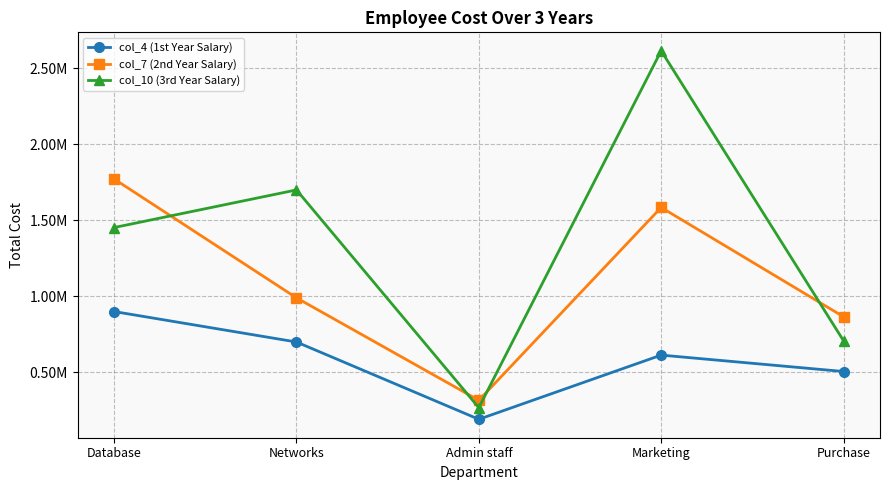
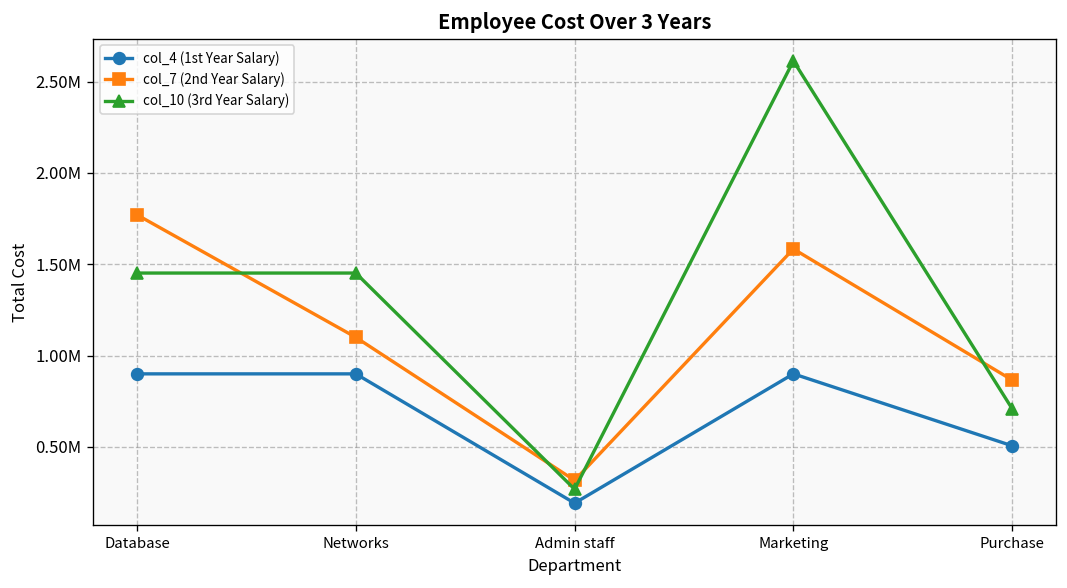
  {
    "col_4 (1st Year Salary)": {
      "Database": 900000,
-     "Networks": 700000,
+     "Networks": 900000,
      "Admin staff": 190000,
-     "Marketing": 610000,
+     "Marketing": 900000,
      "Purchase": 510000
    },
    "col_7 (2nd Year Salary)": {
      "Database": 1770000,
-     "Networks": 990000,
+     "Networks": 1100000,
      "Admin staff": 320000,
      "Marketing": 1580000,
      "Purchase": 870000
    },
    "col_10 (3rd Year Salary)": {
      "Database": 1450000,
-     "Networks": 1700000,
+     "Networks": 1450000,
      "Admin staff": 270000,
      "Marketing": 2610000,
      "Purchase": 710000
    }
  }
